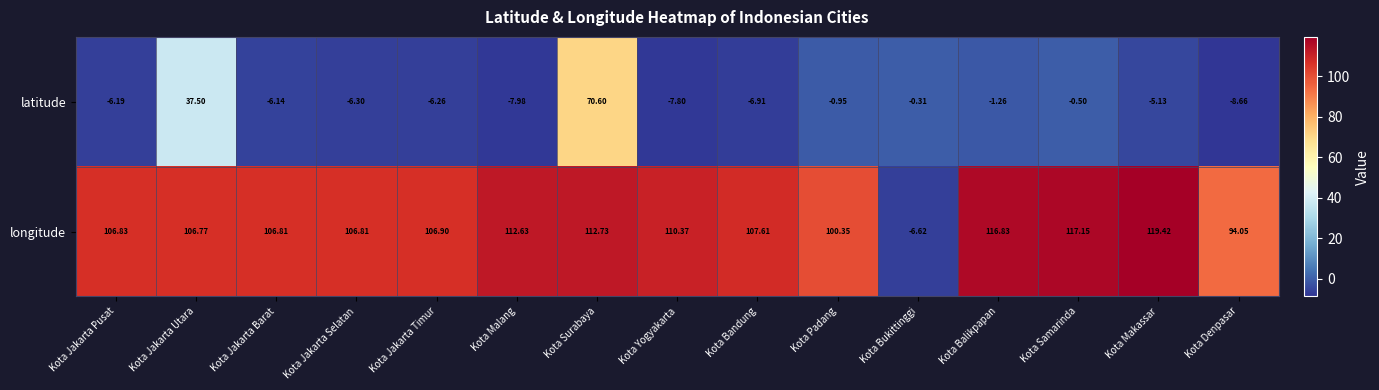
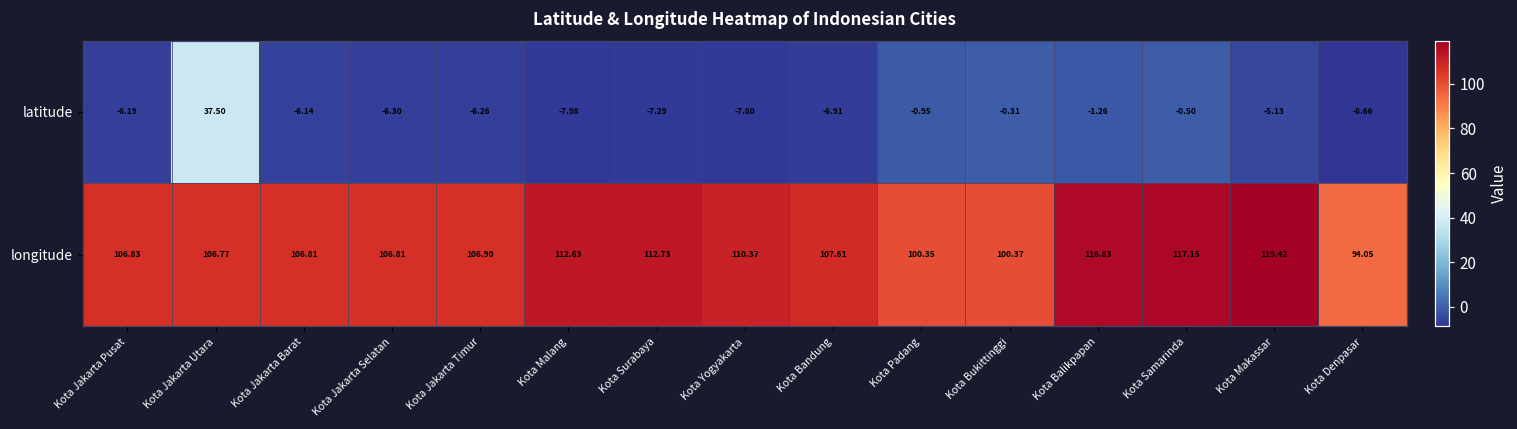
  {
    "latitude": {
      "Kota Jakarta Pusat": -6.19,
      "Kota Jakarta Utara": 37.50,
      "Kota Jakarta Barat": -6.14,
      "Kota Jakarta Selatan": -6.30,
      "Kota Jakarta Timur": -6.26,
      "Kota Malang": -7.98,
-     "Kota Surabaya": 70.60,
+     "Kota Surabaya": -7.29,
      "Kota Yogyakarta": -7.80,
      "Kota Bandung": -6.91,
      "Kota Padang": -0.95,
      "Kota Bukittinggi": -0.31,
      "Kota Balikpapan": -1.26,
      "Kota Samarinda": -0.50,
      "Kota Makassar": -5.13,
      "Kota Denpasar": -8.66
    },
    "longitude": {
      "Kota Jakarta Pusat": 106.83,
      "Kota Jakarta Utara": 106.77,
      "Kota Jakarta Barat": 106.81,
      "Kota Jakarta Selatan": 106.81,
      "Kota Jakarta Timur": 106.90,
      "Kota Malang": 112.63,
      "Kota Surabaya": 112.73,
      "Kota Yogyakarta": 110.37,
      "Kota Bandung": 107.61,
      "Kota Padang": 100.35,
-     "Kota Bukittinggi": -6.62,
+     "Kota Bukittinggi": 100.37,
      "Kota Balikpapan": 116.83,
      "Kota Samarinda": 117.15,
      "Kota Makassar": 119.42,
      "Kota Denpasar": 94.05
    }
  }
